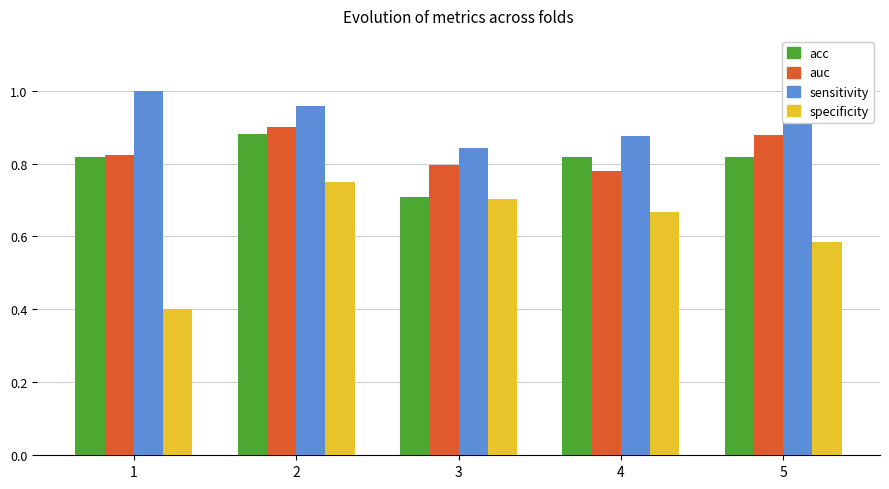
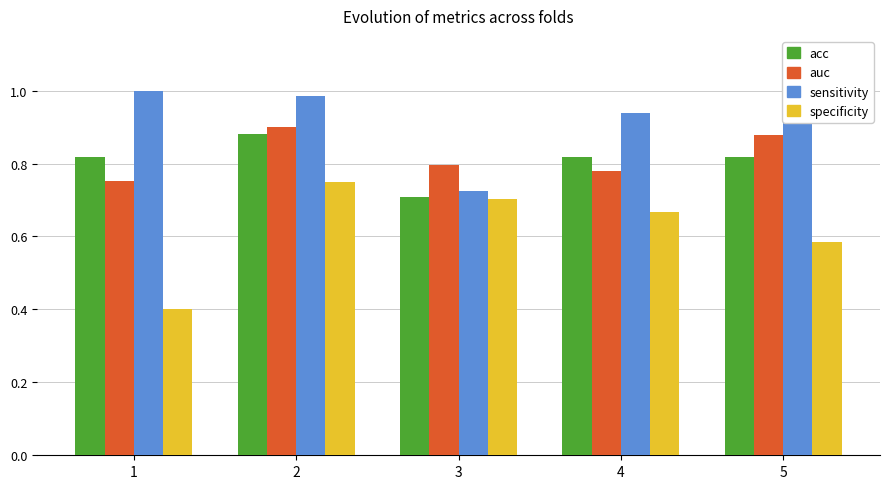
  {
    "acc": {
      "1": 0.82,
      "2": 0.88,
      "3": 0.71,
      "4": 0.82,
      "5": 0.82
    },
    "auc": {
-     "1": 0.82,
+     "1": 0.75,
      "2": 0.90,
      "3": 0.80,
      "4": 0.78,
      "5": 0.88
    },
    "sensitivity": {
      "1": 1.00,
-     "2": 0.96,
-     "3": 0.84,
-     "4": 0.88
+     "2": 0.99,
+     "3": 0.73,
+     "4": 0.94
    },
    "specificity": {
      "1": 0.40,
      "2": 0.75,
      "3": 0.70,
      "4": 0.67,
      "5": 0.59
    }
  }
